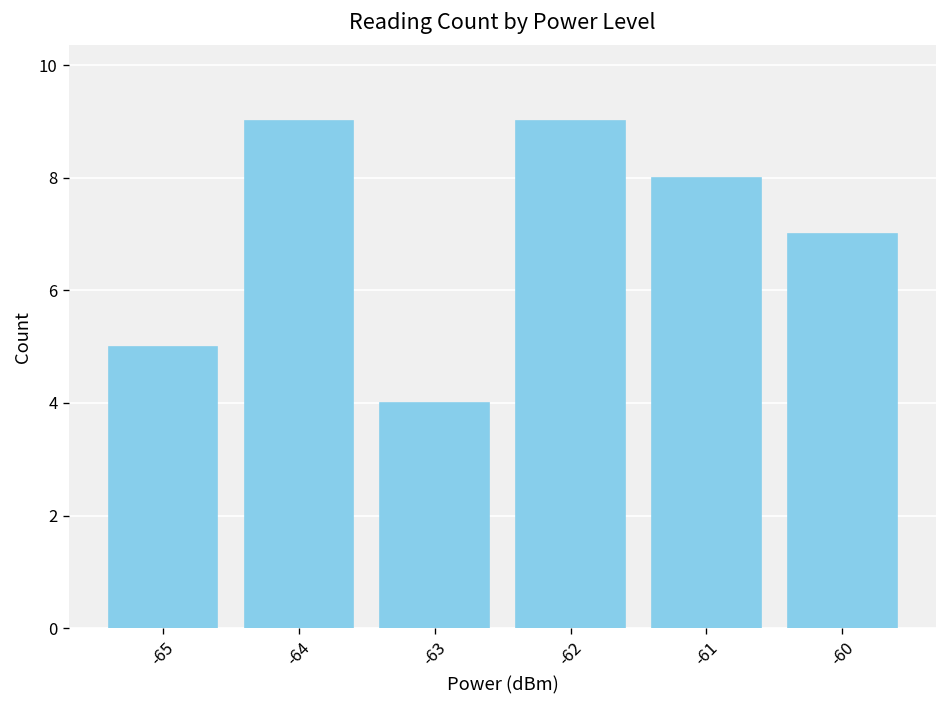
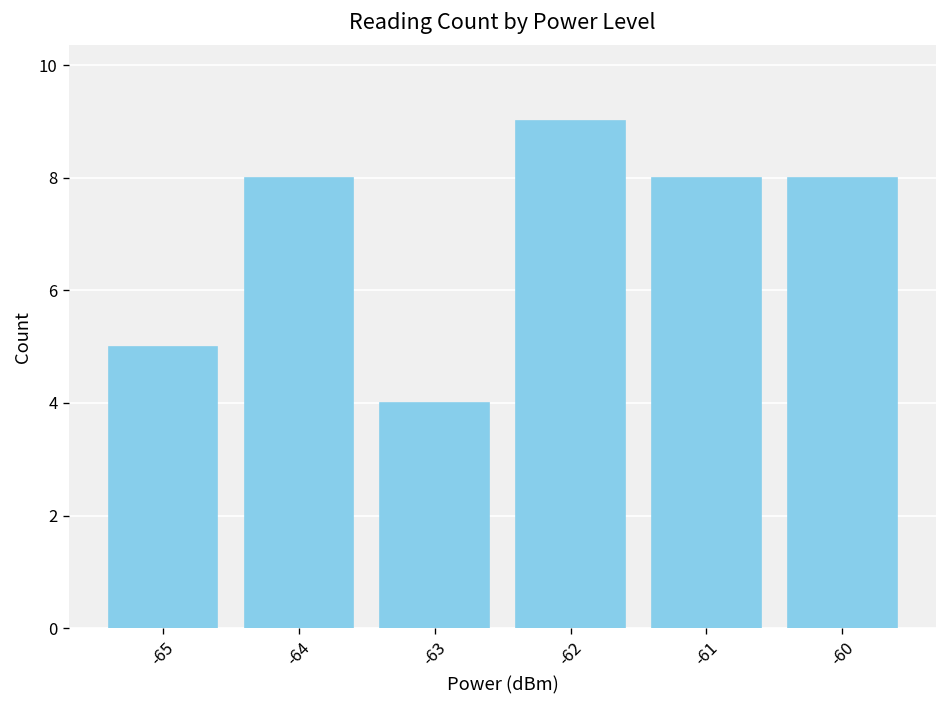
  {
    "-65": 5,
-   "-64": 9,
+   "-64": 8,
    "-63": 4,
    "-62": 9,
    "-61": 8,
-   "-60": 7
+   "-60": 8
  }
